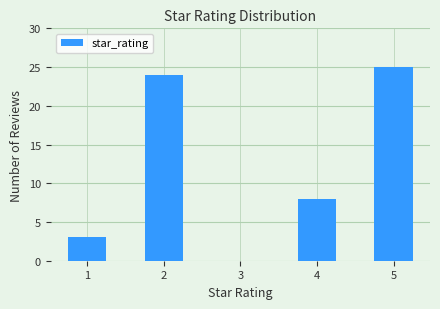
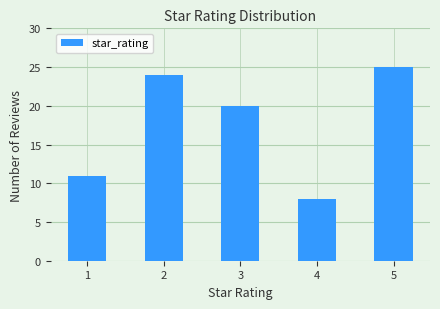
  {
-   "1": 3,
+   "1": 11,
    "2": 24,
-   "3": 0,
+   "3": 20,
    "4": 8,
    "5": 25
  }
